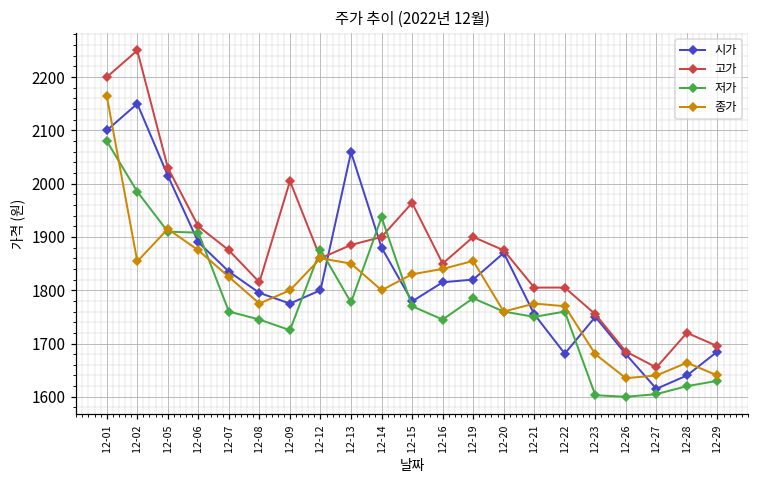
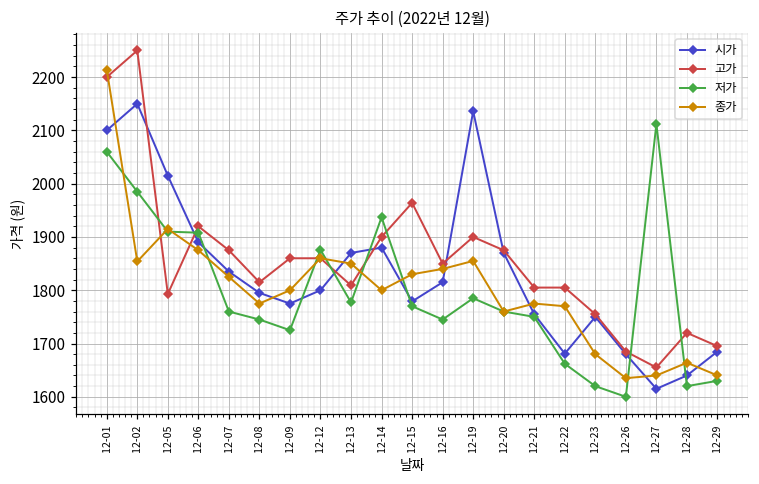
  {
    "시가": {
      "12-01": 2100,
      "12-02": 2150,
      "12-05": 2020,
      "12-06": 1890,
      "12-07": 1840,
      "12-08": 1800,
      "12-09": 1780,
      "12-12": 1800,
-     "12-13": 2060,
+     "12-13": 1870,
      "12-14": 1880,
      "12-15": 1780,
      "12-16": 1820,
-     "12-19": 1820,
+     "12-19": 2140,
      "12-22": 1680,
      "12-27": 1620,
      "12-28": 1640,
      "12-29": 1690
    },
    "고가": {
      "12-01": 2200,
      "12-02": 2250,
-     "12-05": 2030,
+     "12-05": 1790,
      "12-06": 1920,
      "12-07": 1880,
      "12-08": 1820,
-     "12-09": 2010,
-     "12-13": 1890,
+     "12-09": 1860,
+     "12-13": 1810,
      "12-14": 1900,
      "12-15": 1960,
      "12-16": 1850,
      "12-19": 1900,
      "12-21": 1810,
      "12-22": 1810,
      "12-27": 1660,
      "12-28": 1720,
      "12-29": 1700
    },
    "저가": {
-     "12-01": 2080,
+     "12-01": 2060,
      "12-02": 1990,
      "12-06": 1910,
      "12-07": 1760,
      "12-08": 1750,
      "12-09": 1730,
      "12-12": 1880,
      "12-13": 1780,
      "12-14": 1940,
      "12-15": 1770,
      "12-16": 1750,
      "12-19": 1790,
-     "12-22": 1760,
-     "12-23": 1600,
+     "12-22": 1660,
+     "12-23": 1620,
      "12-26": 1600,
-     "12-27": 1610,
+     "12-27": 2110,
      "12-28": 1620,
      "12-29": 1630
    },
    "종가": {
-     "12-01": 2170,
+     "12-01": 2210,
      "12-02": 1850,
      "12-06": 1880,
      "12-07": 1830,
      "12-08": 1780,
      "12-09": 1800,
      "12-13": 1850,
      "12-14": 1800,
      "12-15": 1830,
      "12-16": 1840,
      "12-19": 1860,
      "12-21": 1780,
      "12-22": 1770,
      "12-23": 1680,
      "12-26": 1640,
      "12-27": 1640,
      "12-28": 1660,
      "12-29": 1640
    }
  }
